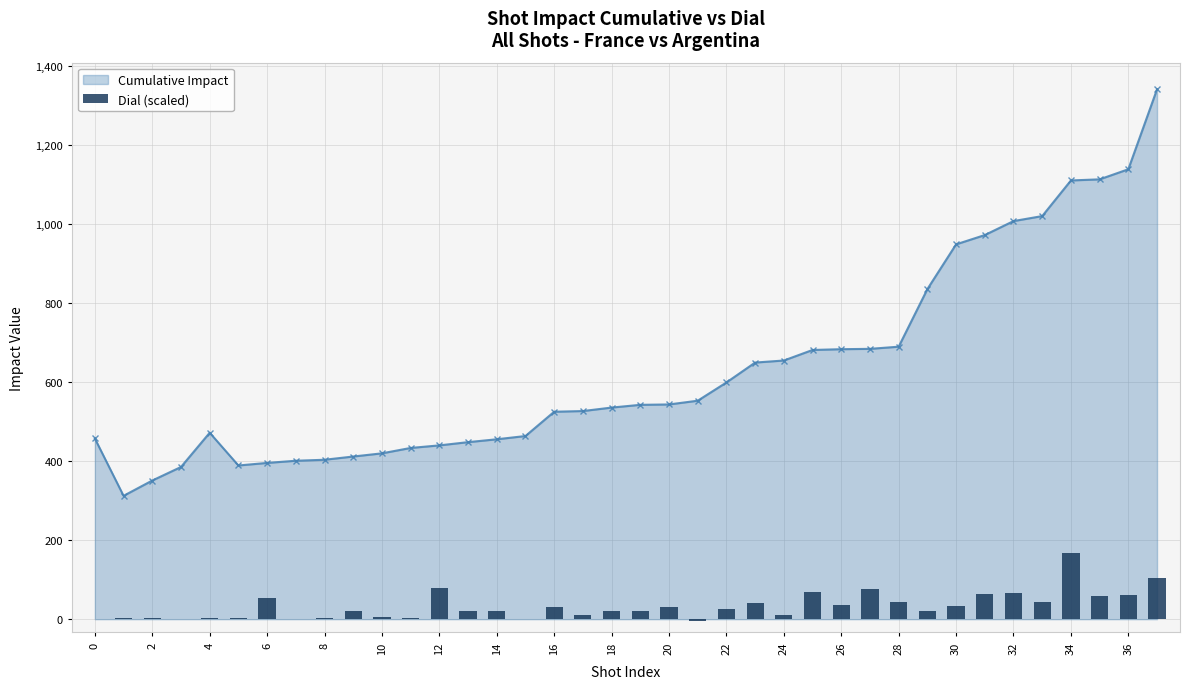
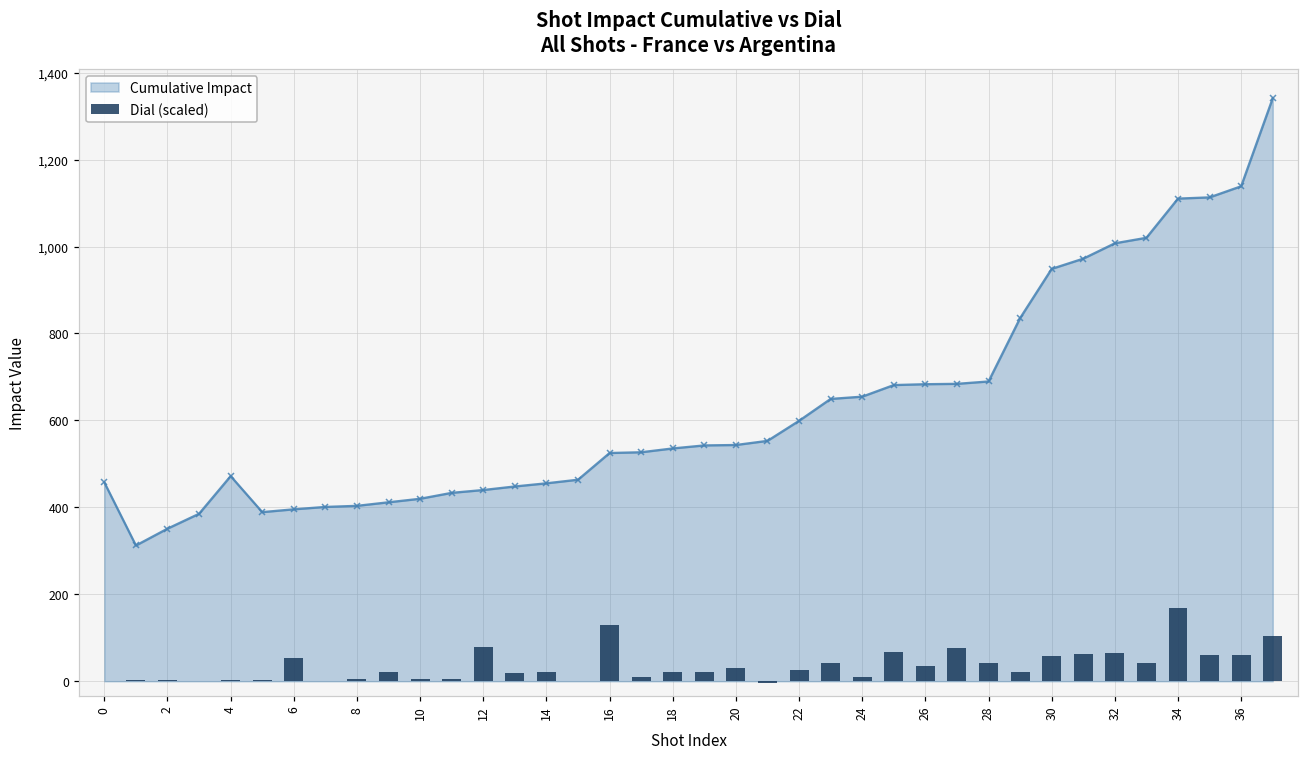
  {
    "Dial (scaled)": {
      "0": "0",
      "6": "50",
      "12": "80",
      "14": "20",
-     "16": "30",
+     "16": "130",
      "18": "20",
      "20": "30",
      "22": "30",
      "24": "10",
      "26": "40",
      "28": "40",
-     "30": "30",
+     "30": "60",
      "32": "70",
      "34": "170",
      "36": "60"
    },
    "Cumulative Impact": {
      "0": "460",
      "2": "350",
      "4": "470",
      "6": "400",
      "8": "400",
      "10": "420",
      "12": "440",
      "14": "460",
      "16": "520",
      "18": "540",
      "20": "540",
      "22": "600",
      "24": "650",
      "26": "680",
      "28": "690",
      "30": "950",
      "32": "1,010",
      "34": "1,110",
      "36": "1,140"
    }
  }
